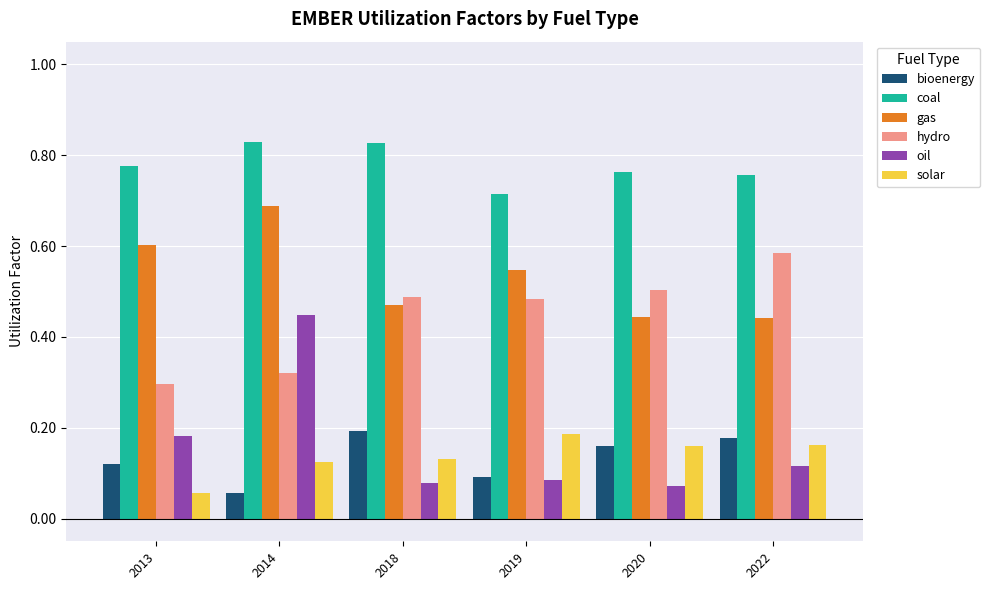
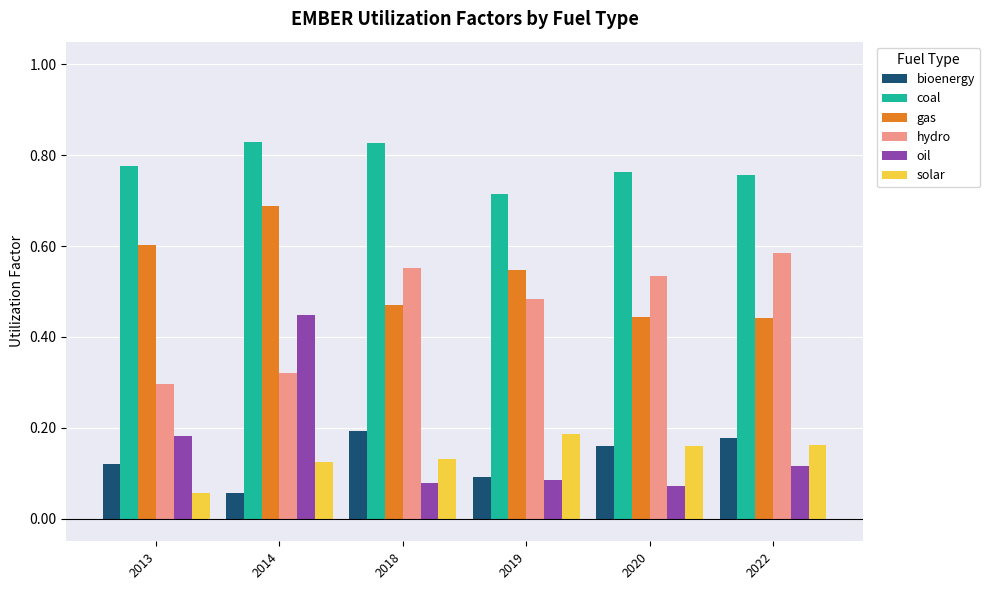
  {
    "bioenergy": {
      "2013": 0.12,
      "2014": 0.06,
      "2018": 0.19,
      "2019": 0.09,
      "2020": 0.16,
      "2022": 0.18
    },
    "coal": {
      "2013": 0.78,
      "2014": 0.83,
      "2018": 0.83,
      "2019": 0.72,
      "2020": 0.76,
      "2022": 0.76
    },
    "gas": {
      "2013": 0.60,
      "2014": 0.69,
      "2018": 0.47,
      "2019": 0.55,
      "2020": 0.44,
      "2022": 0.44
    },
    "hydro": {
      "2013": 0.30,
      "2014": 0.32,
-     "2018": 0.49,
+     "2018": 0.55,
      "2019": 0.48,
-     "2020": 0.50,
+     "2020": 0.53,
      "2022": 0.58
    },
    "oil": {
      "2013": 0.18,
      "2014": 0.45,
      "2018": 0.08,
      "2019": 0.09,
      "2020": 0.07,
      "2022": 0.12
    },
    "solar": {
      "2013": 0.06,
      "2014": 0.13,
      "2018": 0.13,
      "2019": 0.19,
      "2020": 0.16,
      "2022": 0.16
    }
  }
